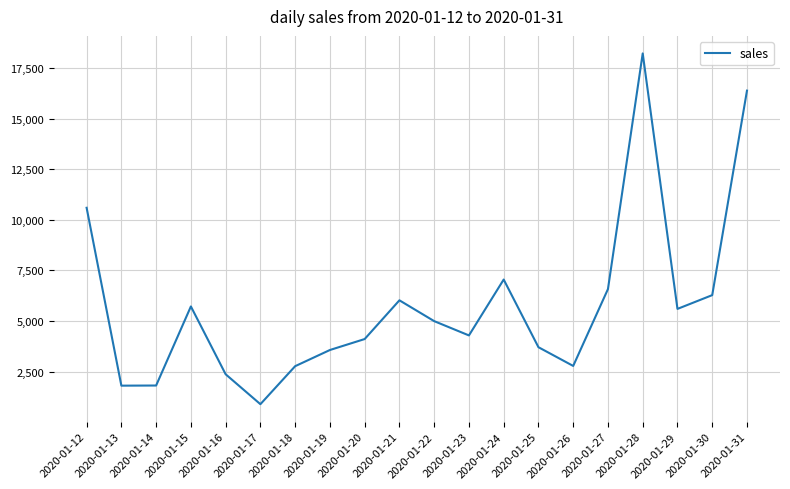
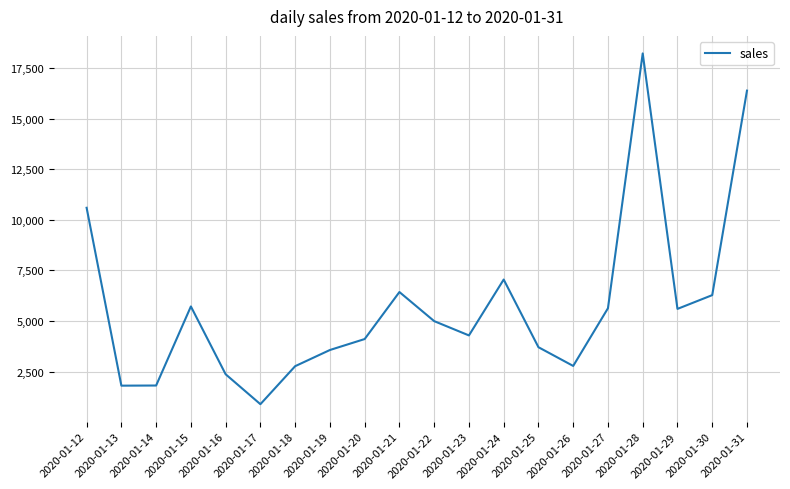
  {
    "2020-01-12": "10,600",
    "2020-01-13": "1,800",
    "2020-01-14": "1,800",
    "2020-01-15": "5,700",
    "2020-01-16": "2,400",
    "2020-01-17": "900",
    "2020-01-18": "2,800",
    "2020-01-19": "3,600",
    "2020-01-20": "4,100",
-   "2020-01-21": "6,000",
+   "2020-01-21": "6,400",
    "2020-01-22": "5,000",
    "2020-01-23": "4,300",
    "2020-01-24": "7,100",
    "2020-01-25": "3,700",
    "2020-01-26": "2,800",
-   "2020-01-27": "6,600",
+   "2020-01-27": "5,600",
    "2020-01-28": "18,200",
    "2020-01-29": "5,600",
    "2020-01-30": "6,300",
    "2020-01-31": "16,400"
  }
